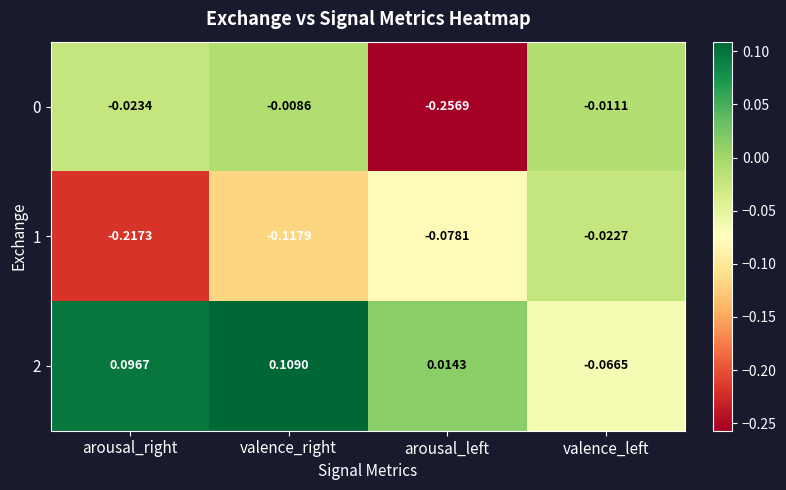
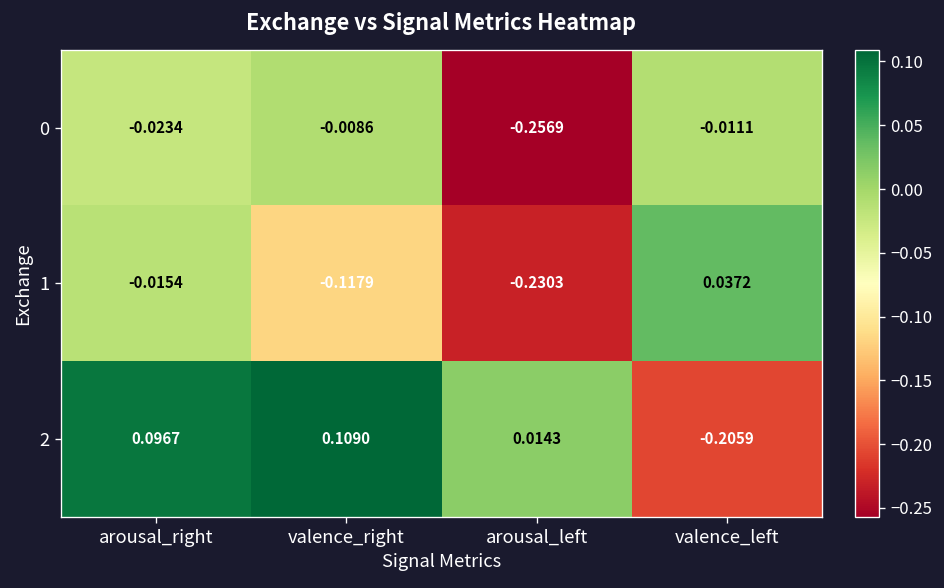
  {
    "0": {
      "arousal_right": -0.0234,
      "valence_right": -0.0086,
      "arousal_left": -0.2569,
      "valence_left": -0.0111
    },
    "1": {
-     "arousal_right": -0.2173,
+     "arousal_right": -0.0154,
      "valence_right": -0.1179,
-     "arousal_left": -0.0781,
-     "valence_left": -0.0227
+     "arousal_left": -0.2303,
+     "valence_left": 0.0372
    },
    "2": {
      "arousal_right": 0.0967,
      "valence_right": 0.1090,
      "arousal_left": 0.0143,
-     "valence_left": -0.0665
+     "valence_left": -0.2059
    }
  }
